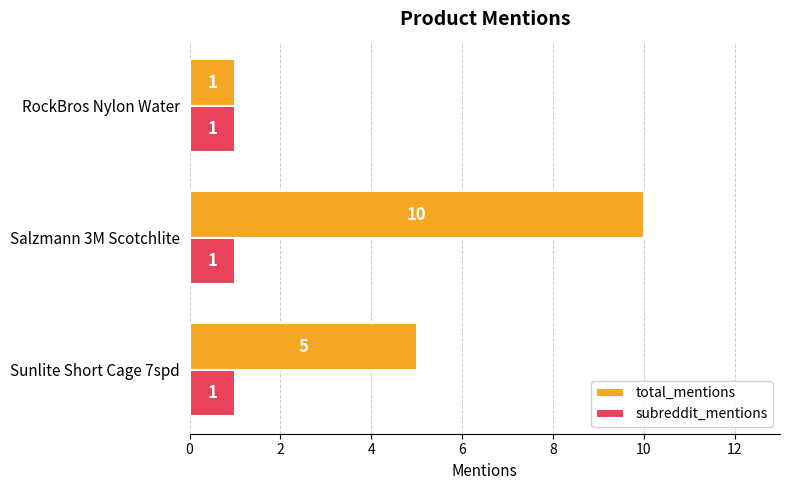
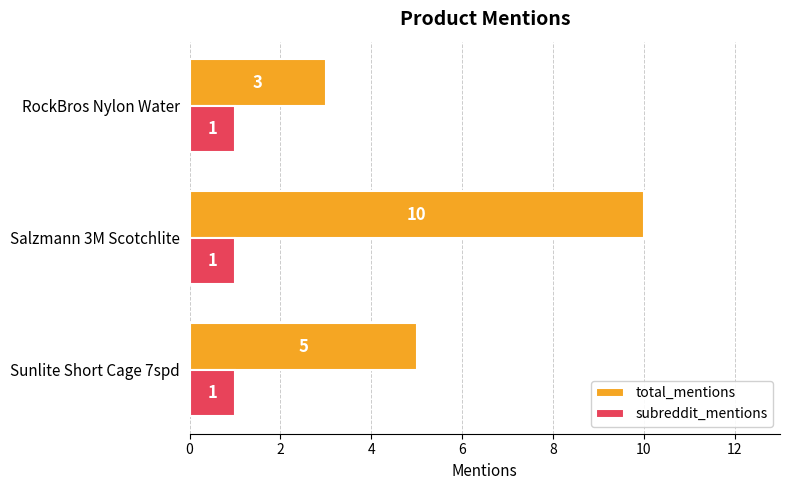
  {
    "total_mentions": {
-     "RockBros Nylon Water": 1,
+     "RockBros Nylon Water": 3,
      "Salzmann 3M Scotchlite": 10,
      "Sunlite Short Cage 7spd": 5
    },
    "subreddit_mentions": {
      "RockBros Nylon Water": 1,
      "Salzmann 3M Scotchlite": 1,
      "Sunlite Short Cage 7spd": 1
    }
  }
